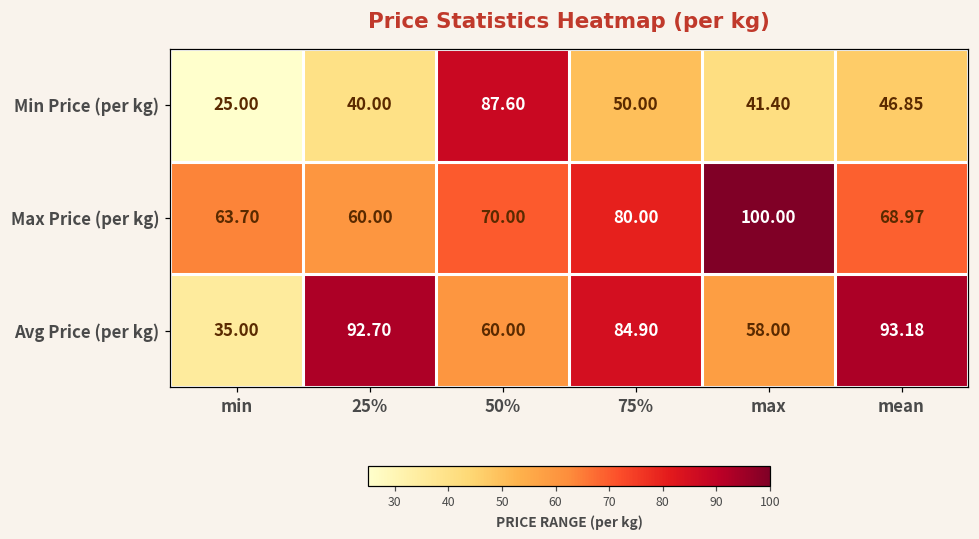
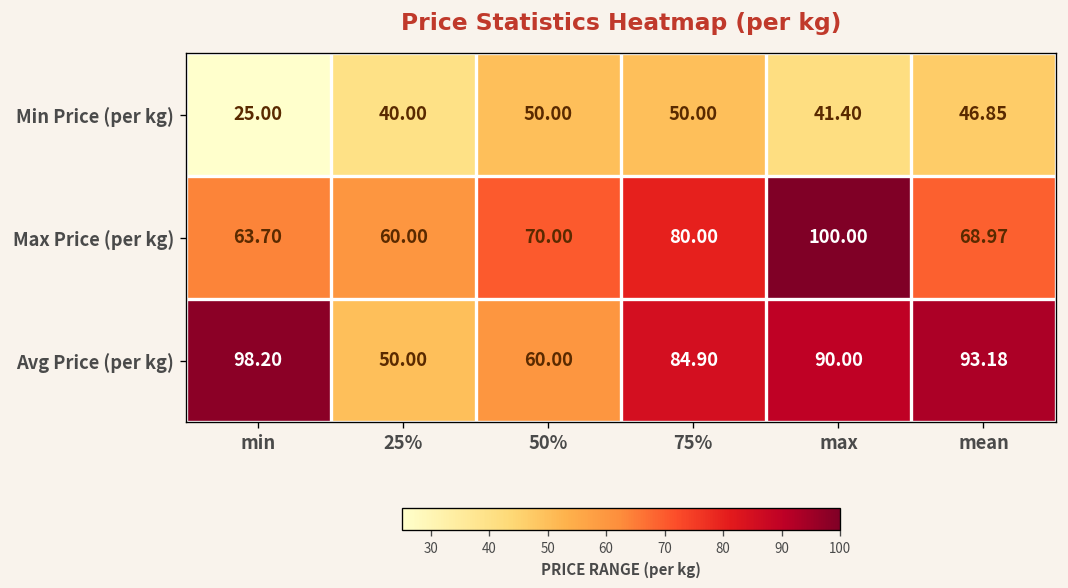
  {
    "Min Price (per kg)": {
      "min": 25.00,
      "25%": 40.00,
-     "50%": 87.60,
+     "50%": 50.00,
      "75%": 50.00,
      "max": 41.40,
      "mean": 46.85
    },
    "Max Price (per kg)": {
      "min": 63.70,
      "25%": 60.00,
      "50%": 70.00,
      "75%": 80.00,
      "max": 100.00,
      "mean": 68.97
    },
    "Avg Price (per kg)": {
-     "min": 35.00,
-     "25%": 92.70,
+     "min": 98.20,
+     "25%": 50.00,
      "50%": 60.00,
      "75%": 84.90,
-     "max": 58.00,
+     "max": 90.00,
      "mean": 93.18
    }
  }
